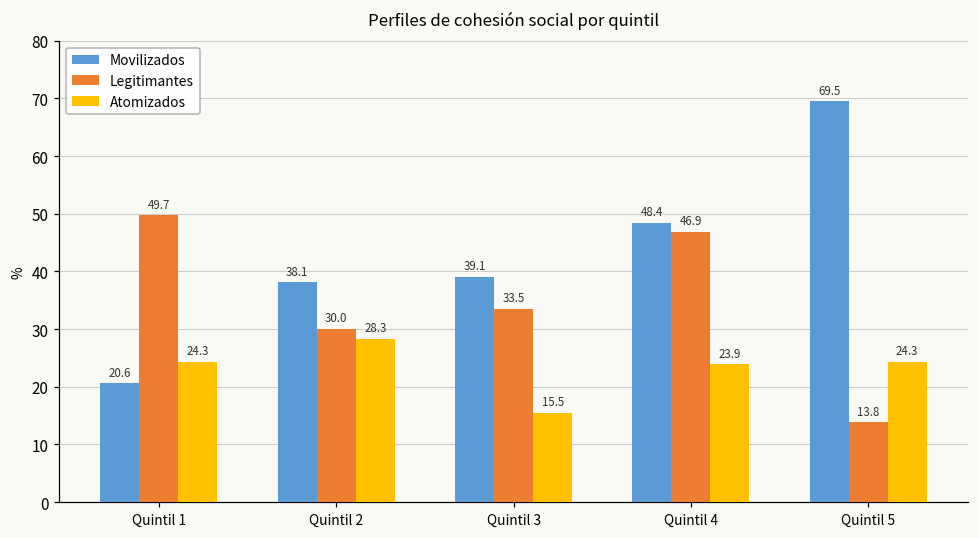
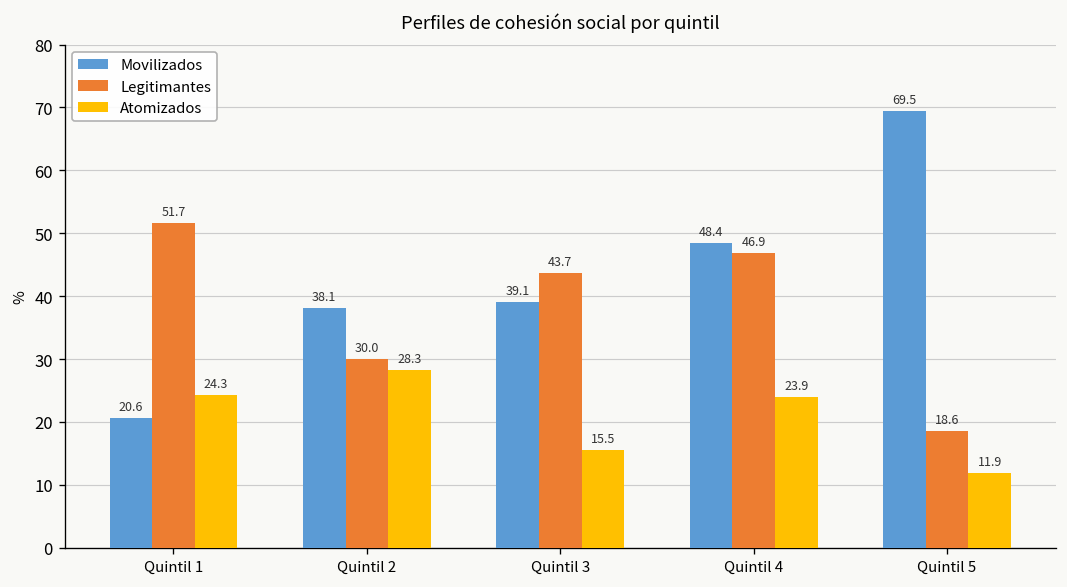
  {
    "Movilizados": {
      "Quintil 1": 20.6,
      "Quintil 2": 38.1,
      "Quintil 3": 39.1,
      "Quintil 4": 48.4,
      "Quintil 5": 69.5
    },
    "Legitimantes": {
-     "Quintil 1": 49.7,
+     "Quintil 1": 51.7,
      "Quintil 2": 30.0,
-     "Quintil 3": 33.5,
+     "Quintil 3": 43.7,
      "Quintil 4": 46.9,
-     "Quintil 5": 13.8
+     "Quintil 5": 18.6
    },
    "Atomizados": {
      "Quintil 1": 24.3,
      "Quintil 2": 28.3,
      "Quintil 3": 15.5,
      "Quintil 4": 23.9,
-     "Quintil 5": 24.3
+     "Quintil 5": 11.9
    }
  }
